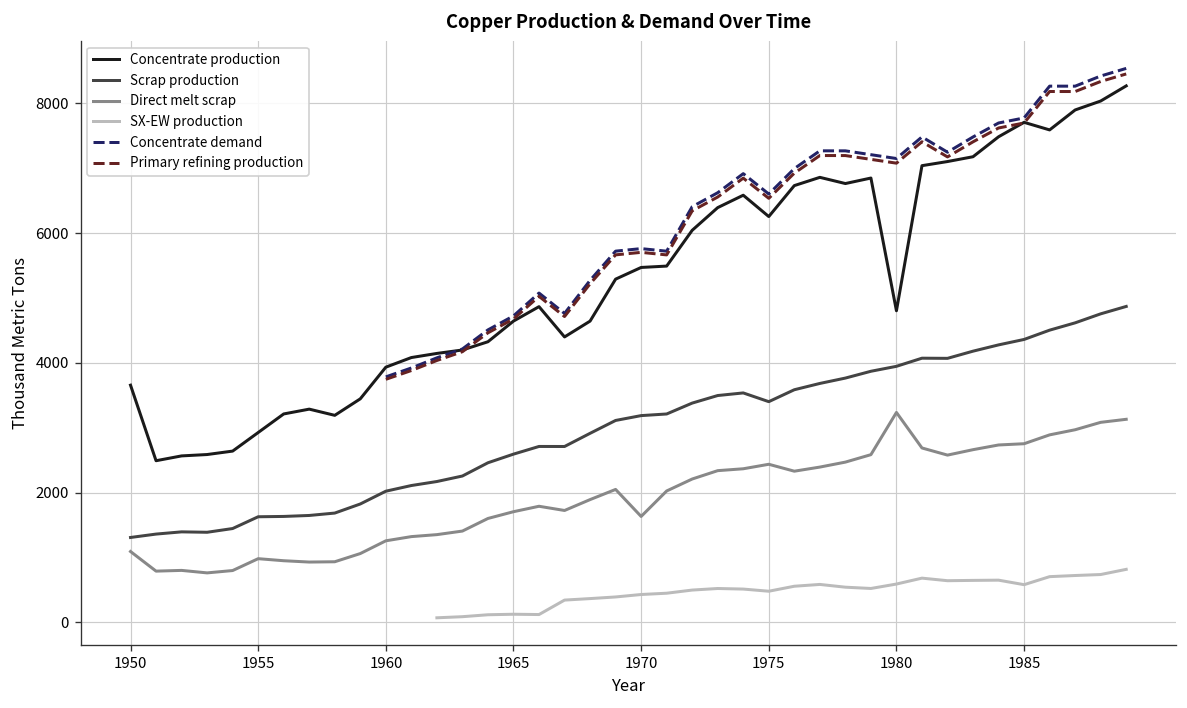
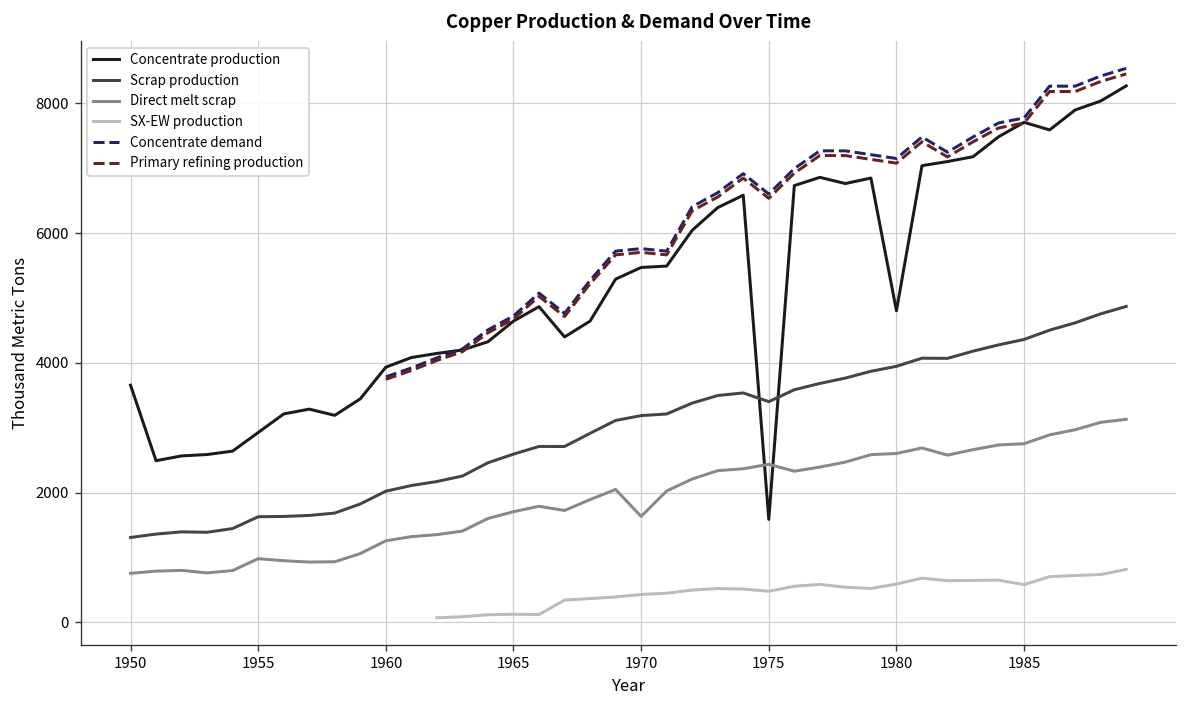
  {
    "Concentrate production": {
      "1950": 3700,
      "1955": 2900,
      "1960": 3900,
      "1970": 5500,
-     "1975": 6300,
+     "1975": 1600,
      "1980": 4800
    },
    "Direct melt scrap": {
-     "1950": 1100,
+     "1950": 800,
      "1955": 1000,
      "1960": 1300,
      "1965": 1700,
      "1970": 1600,
      "1975": 2400,
-     "1980": 3200,
+     "1980": 2600,
      "1985": 2800
    },
    "SX-EW production": {
      "1965": 100,
      "1970": 400,
      "1975": 500,
      "1980": 600,
      "1985": 600
    }
  }
